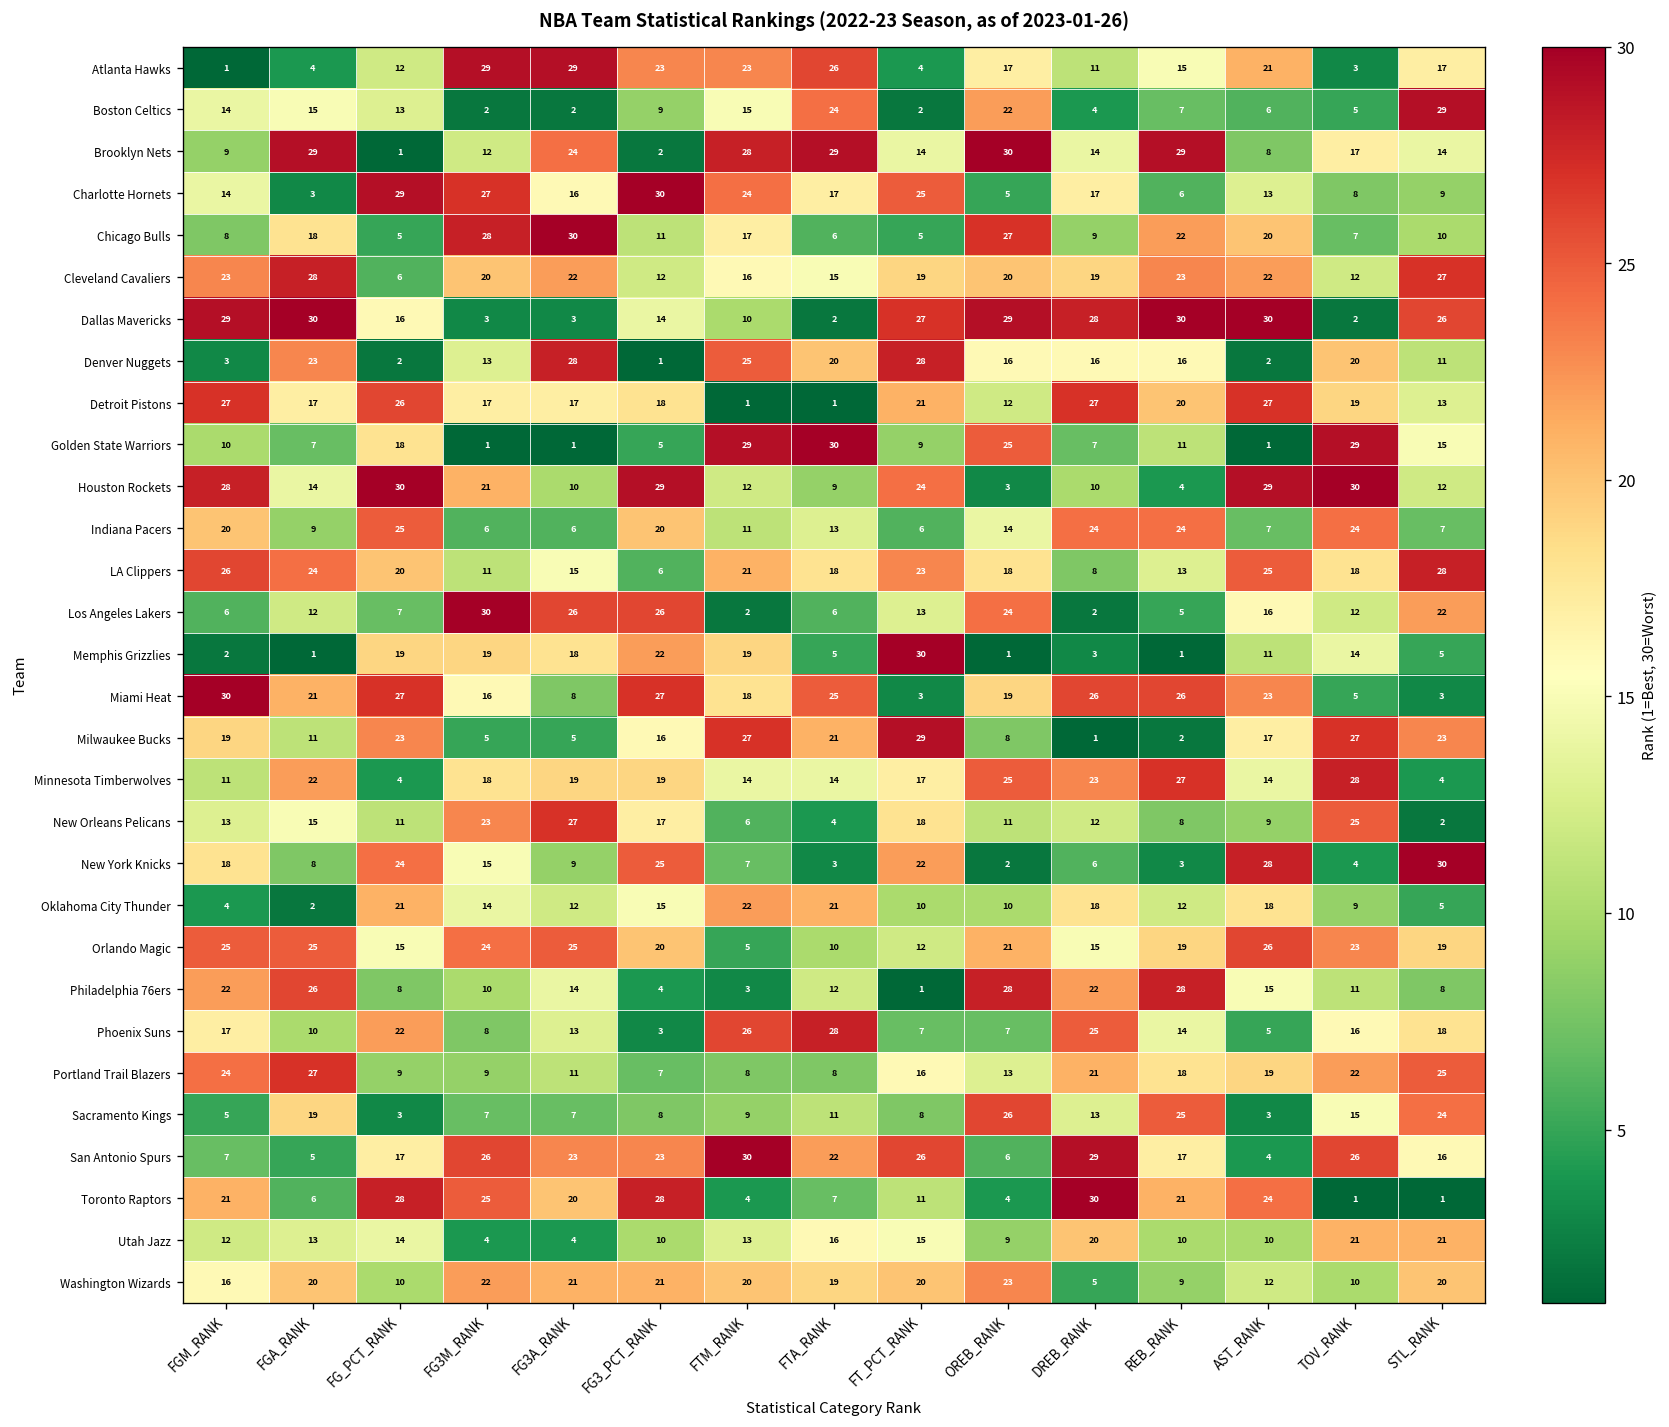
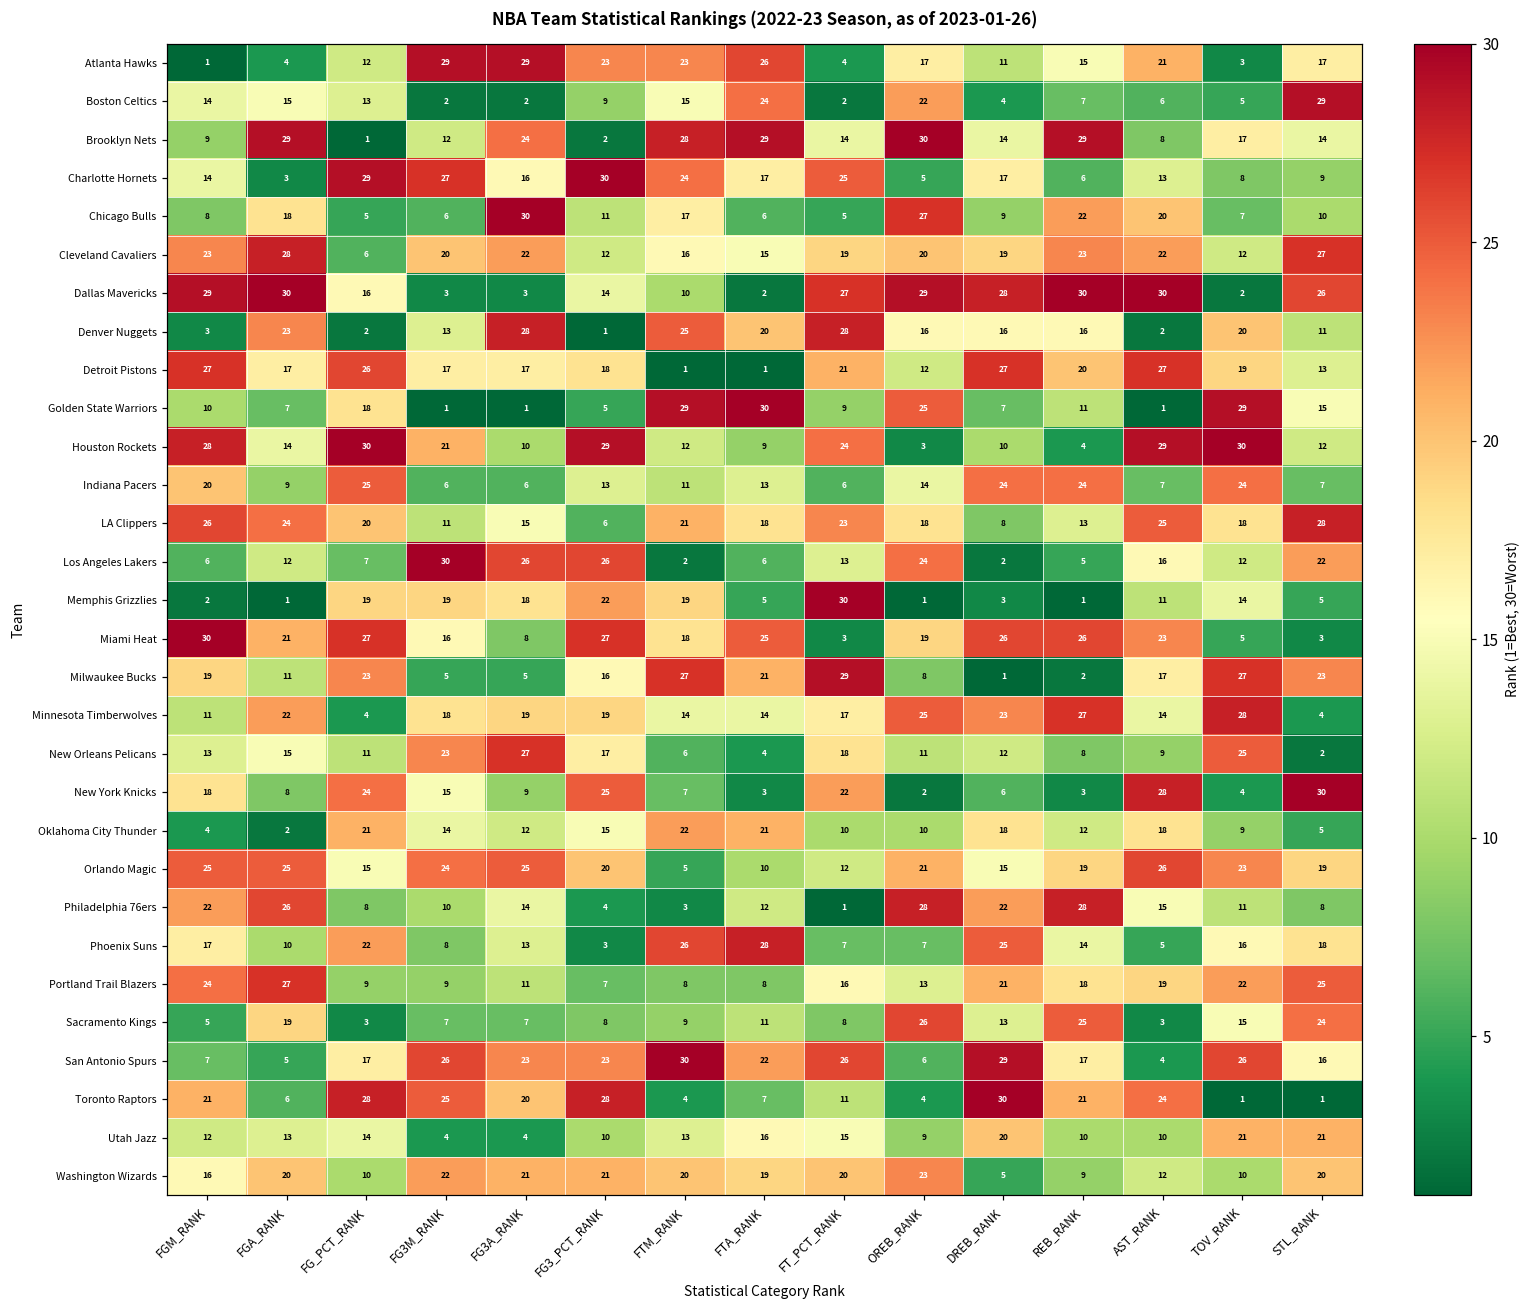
  {
    "Chicago Bulls": {
      "FGM_RANK": 8,
      "FGA_RANK": 18,
      "FG_PCT_RANK": 5,
-     "FG3M_RANK": 28,
+     "FG3M_RANK": 6,
      "FG3A_RANK": 30,
      "FG3_PCT_RANK": 11,
      "FTM_RANK": 17,
      "FTA_RANK": 6,
      "FT_PCT_RANK": 5,
      "OREB_RANK": 27,
      "DREB_RANK": 9,
      "REB_RANK": 22,
      "AST_RANK": 20,
      "TOV_RANK": 7,
      "STL_RANK": 10
    },
    "Indiana Pacers": {
      "FGM_RANK": 20,
      "FGA_RANK": 9,
      "FG_PCT_RANK": 25,
      "FG3M_RANK": 6,
      "FG3A_RANK": 6,
-     "FG3_PCT_RANK": 20,
+     "FG3_PCT_RANK": 13,
      "FTM_RANK": 11,
      "FTA_RANK": 13,
      "FT_PCT_RANK": 6,
      "OREB_RANK": 14,
      "DREB_RANK": 24,
      "REB_RANK": 24,
      "AST_RANK": 7,
      "TOV_RANK": 24,
      "STL_RANK": 7
    }
  }
